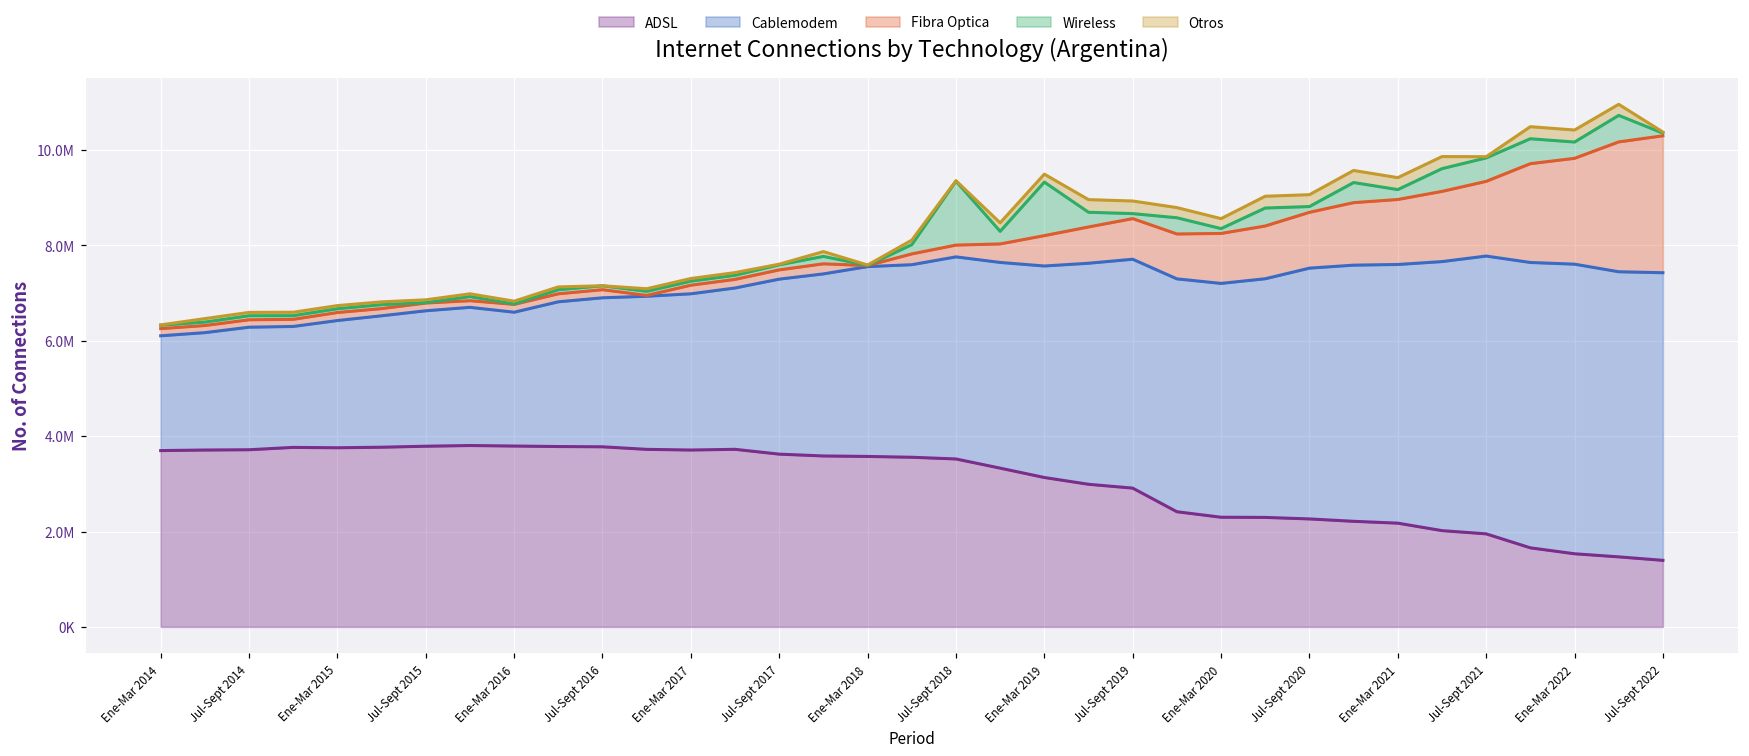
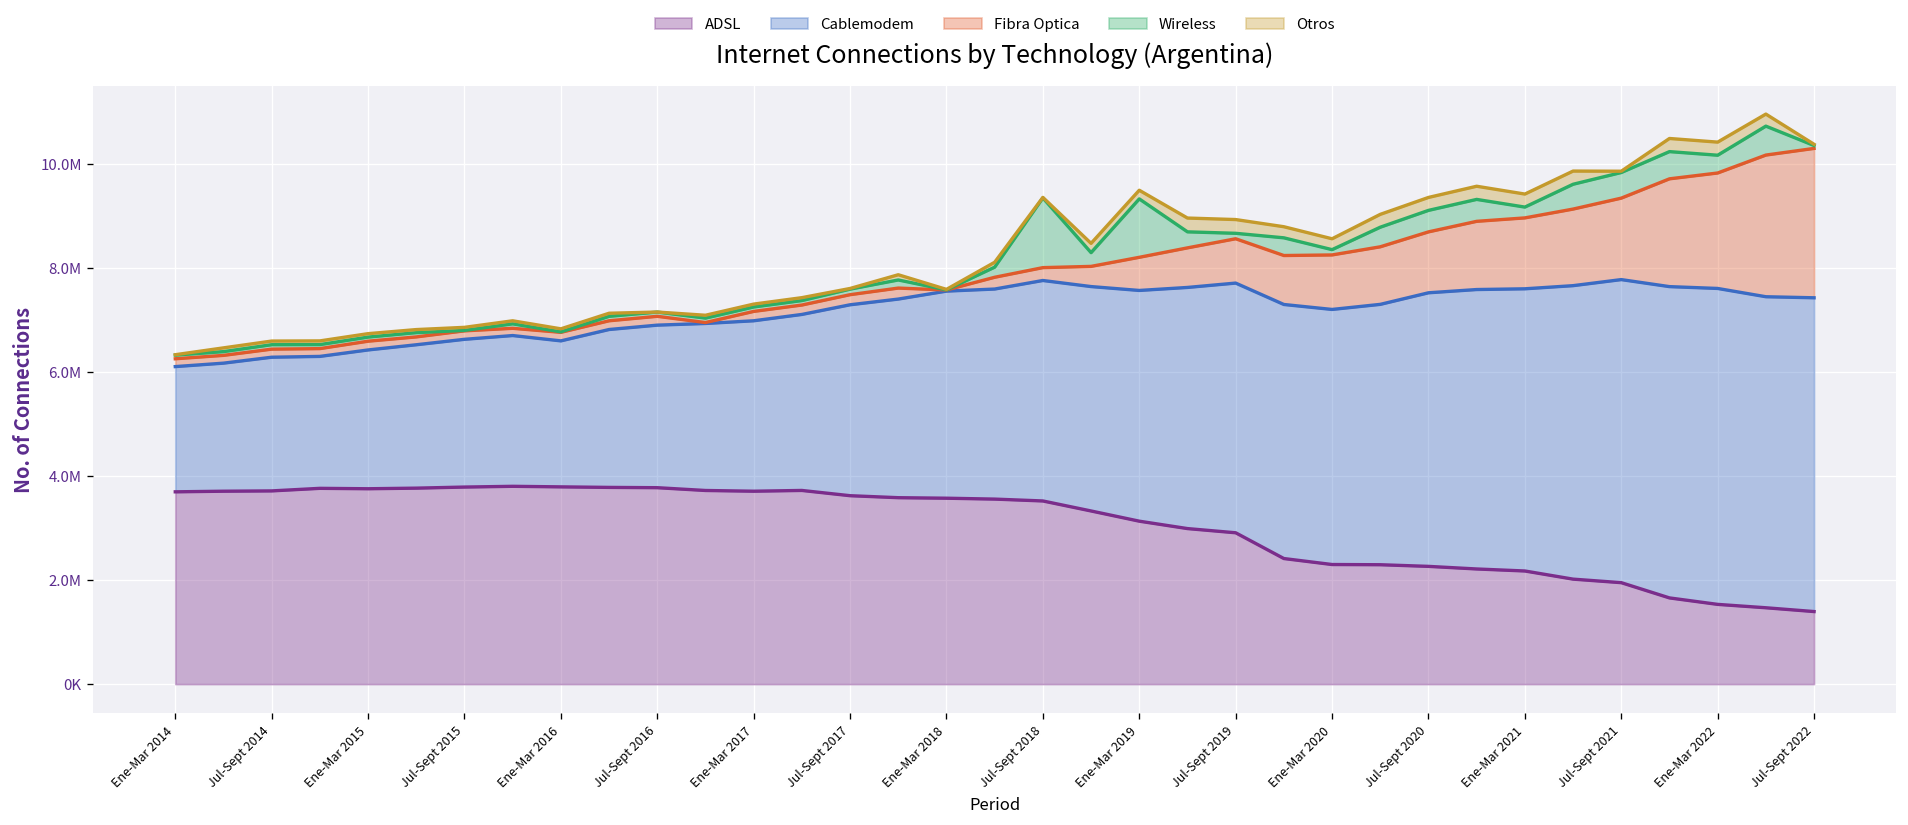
  {
    "Wireless": {
      "Jul-Sept 2014": 100000,
      "Ene-Mar 2015": 100000,
      "Ene-Mar 2019": 1100000,
      "Jul-Sept 2019": 100000,
      "Ene-Mar 2020": 100000,
-     "Jul-Sept 2020": 100000,
+     "Jul-Sept 2020": 400000,
      "Ene-Mar 2021": 200000,
      "Ene-Mar 2022": 300000
    }
  }
